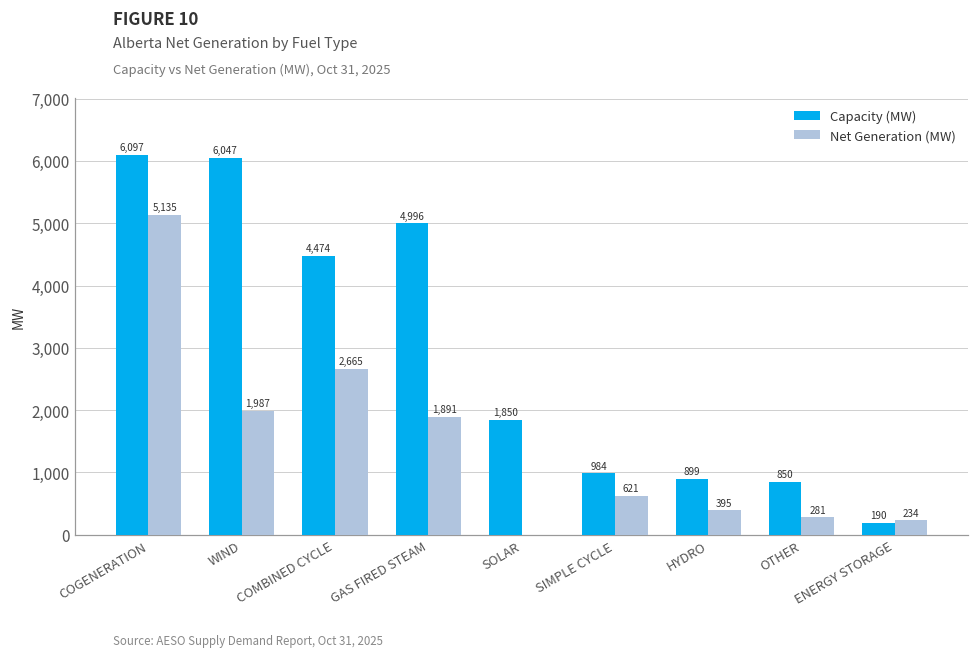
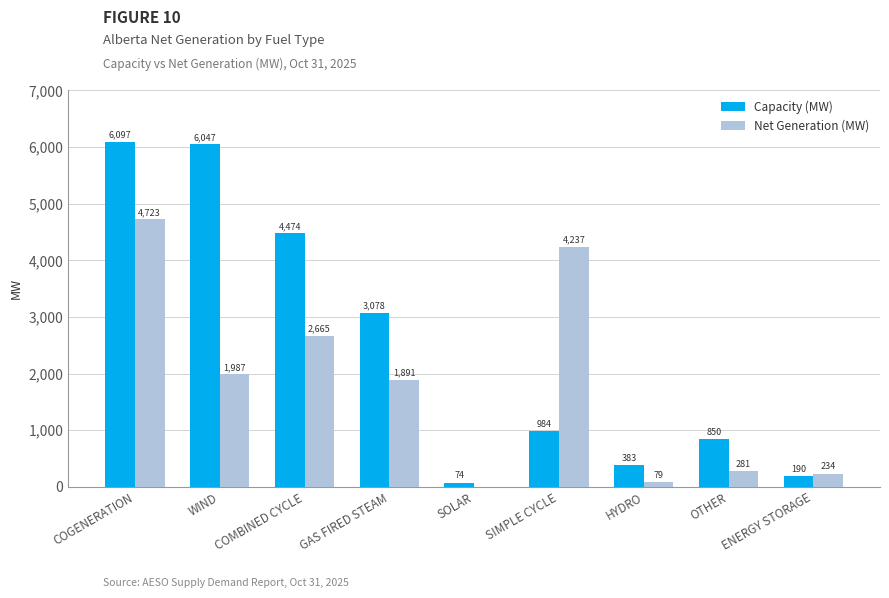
  {
    "Capacity (MW)": {
      "COGENERATION": "6,097",
      "WIND": "6,047",
      "COMBINED CYCLE": "4,474",
-     "GAS FIRED STEAM": "4,996",
-     "SOLAR": "1,850",
+     "GAS FIRED STEAM": "3,078",
+     "SOLAR": "74",
      "SIMPLE CYCLE": "984",
-     "HYDRO": "899",
+     "HYDRO": "383",
      "OTHER": "850",
      "ENERGY STORAGE": "190"
    },
    "Net Generation (MW)": {
-     "COGENERATION": "5,135",
+     "COGENERATION": "4,723",
      "WIND": "1,987",
      "COMBINED CYCLE": "2,665",
      "GAS FIRED STEAM": "1,891",
-     "SIMPLE CYCLE": "621",
-     "HYDRO": "395",
+     "SIMPLE CYCLE": "4,237",
+     "HYDRO": "79",
      "OTHER": "281",
      "ENERGY STORAGE": "234"
    }
  }
